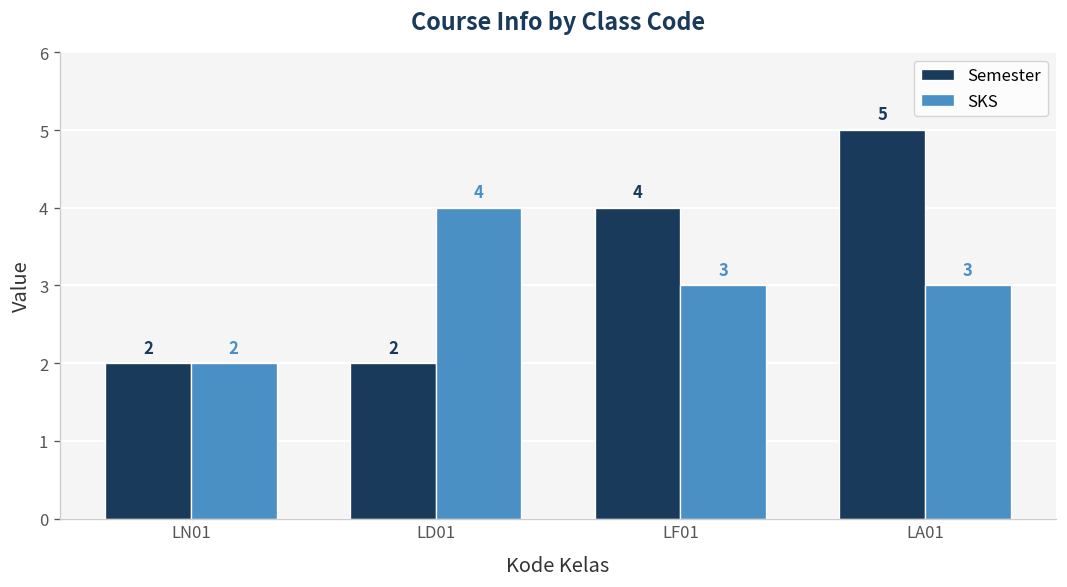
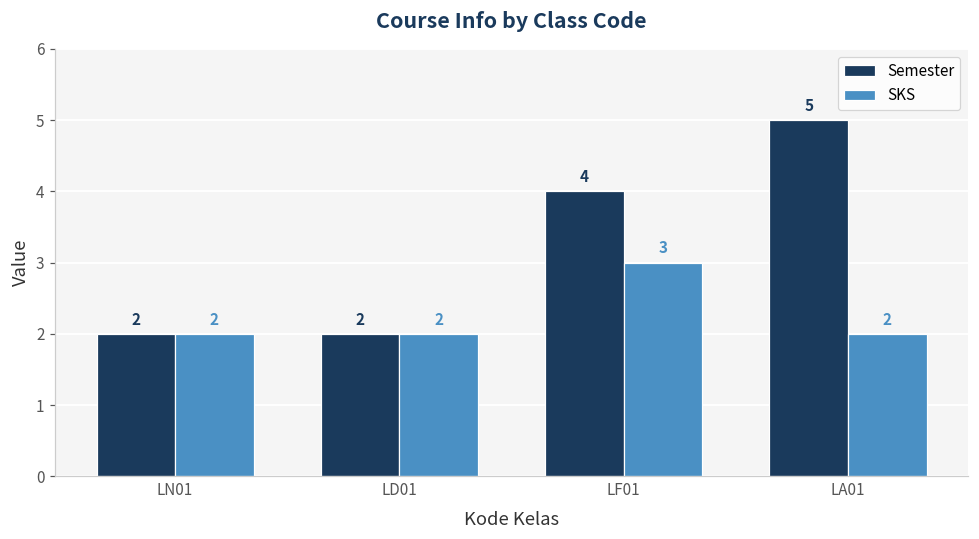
  {
    "Semester": {
      "LN01": 2,
      "LD01": 2,
      "LF01": 4,
      "LA01": 5
    },
    "SKS": {
      "LN01": 2,
-     "LD01": 4,
+     "LD01": 2,
      "LF01": 3,
-     "LA01": 3
+     "LA01": 2
    }
  }
